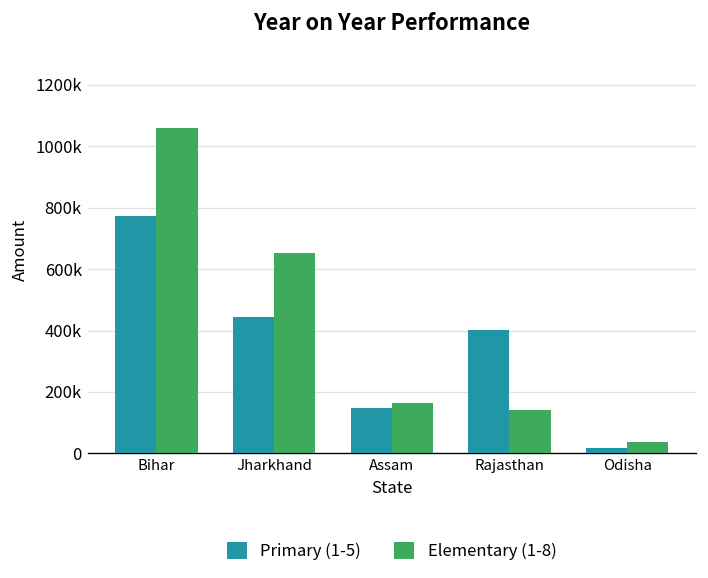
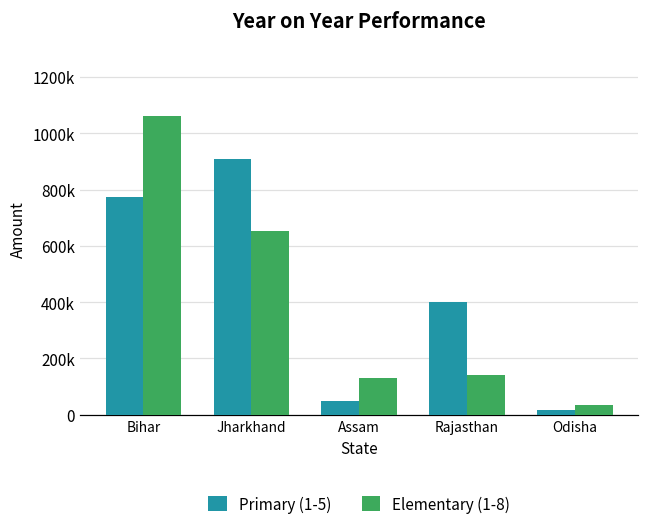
  {
    "Primary (1-5)": {
      "Bihar": 770000,
-     "Jharkhand": 440000,
-     "Assam": 150000,
+     "Jharkhand": 910000,
+     "Assam": 50000,
      "Rajasthan": 400000,
      "Odisha": 20000
    },
    "Elementary (1-8)": {
      "Bihar": 1060000,
      "Jharkhand": 650000,
-     "Assam": 160000,
+     "Assam": 130000,
      "Rajasthan": 140000,
      "Odisha": 40000
    }
  }
